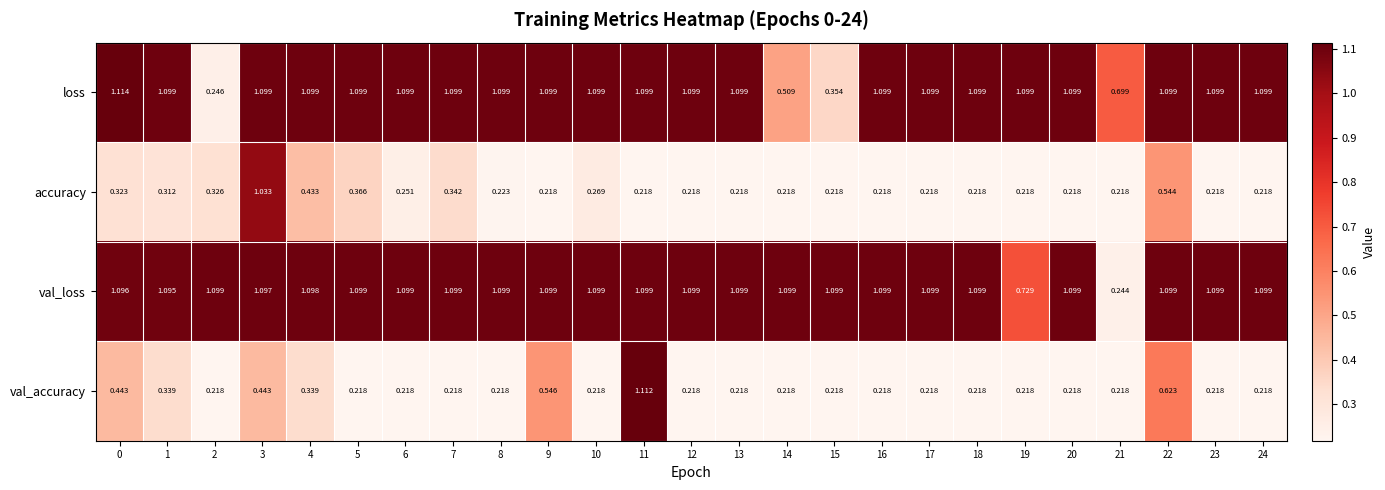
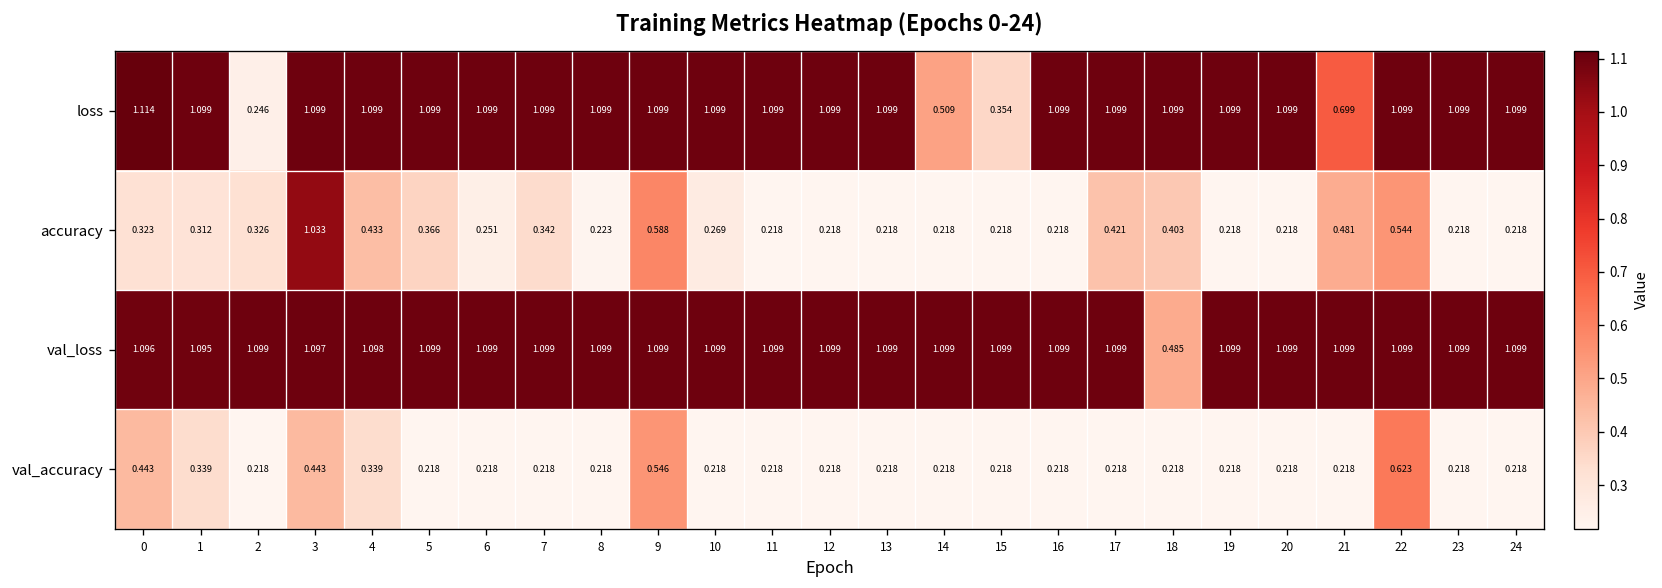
  {
    "loss": {
      "0": 1.114,
      "1": 1.099,
      "2": 0.246,
      "3": 1.099,
      "4": 1.099,
      "5": 1.099,
      "6": 1.099,
      "7": 1.099,
      "8": 1.099,
      "9": 1.099,
      "10": 1.099,
      "11": 1.099,
      "12": 1.099,
      "13": 1.099,
      "14": 0.509,
      "15": 0.354,
      "16": 1.099,
      "17": 1.099,
      "18": 1.099,
      "19": 1.099,
      "20": 1.099,
      "21": 0.699,
      "22": 1.099,
      "23": 1.099,
      "24": 1.099
    },
    "accuracy": {
      "0": 0.323,
      "1": 0.312,
      "2": 0.326,
      "3": 1.033,
      "4": 0.433,
      "5": 0.366,
      "6": 0.251,
      "7": 0.342,
      "8": 0.223,
-     "9": 0.218,
+     "9": 0.588,
      "10": 0.269,
      "11": 0.218,
      "12": 0.218,
      "13": 0.218,
      "14": 0.218,
      "15": 0.218,
      "16": 0.218,
-     "17": 0.218,
-     "18": 0.218,
+     "17": 0.421,
+     "18": 0.403,
      "19": 0.218,
      "20": 0.218,
-     "21": 0.218,
+     "21": 0.481,
      "22": 0.544,
      "23": 0.218,
      "24": 0.218
    },
    "val_loss": {
      "0": 1.096,
      "1": 1.095,
      "2": 1.099,
      "3": 1.097,
      "4": 1.098,
      "5": 1.099,
      "6": 1.099,
      "7": 1.099,
      "8": 1.099,
      "9": 1.099,
      "10": 1.099,
      "11": 1.099,
      "12": 1.099,
      "13": 1.099,
      "14": 1.099,
      "15": 1.099,
      "16": 1.099,
      "17": 1.099,
-     "18": 1.099,
-     "19": 0.729,
+     "18": 0.485,
+     "19": 1.099,
      "20": 1.099,
-     "21": 0.244,
+     "21": 1.099,
      "22": 1.099,
      "23": 1.099,
      "24": 1.099
    },
    "val_accuracy": {
      "0": 0.443,
      "1": 0.339,
      "2": 0.218,
      "3": 0.443,
      "4": 0.339,
      "5": 0.218,
      "6": 0.218,
      "7": 0.218,
      "8": 0.218,
      "9": 0.546,
      "10": 0.218,
-     "11": 1.112,
+     "11": 0.218,
      "12": 0.218,
      "13": 0.218,
      "14": 0.218,
      "15": 0.218,
      "16": 0.218,
      "17": 0.218,
      "18": 0.218,
      "19": 0.218,
      "20": 0.218,
      "21": 0.218,
      "22": 0.623,
      "23": 0.218,
      "24": 0.218
    }
  }
